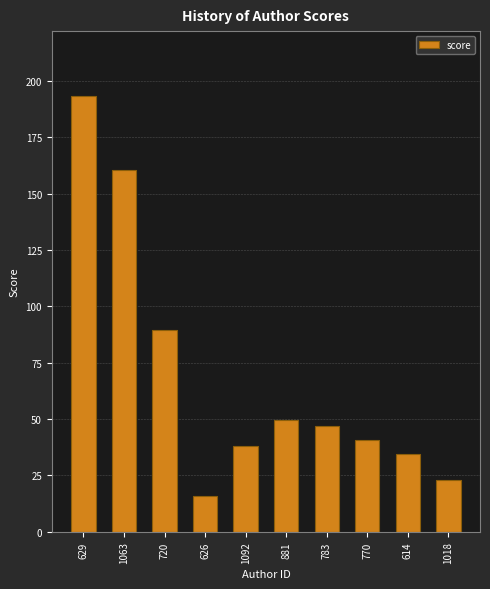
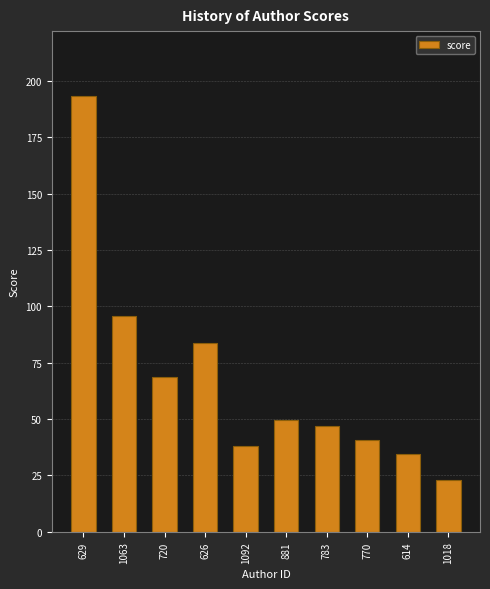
  {
    "629": 193,
-   "1063": 160,
-   "720": 89,
-   "626": 16,
+   "1063": 96,
+   "720": 69,
+   "626": 84,
    "1092": 38,
    "881": 50,
    "783": 47,
    "770": 41,
    "614": 34,
    "1018": 23
  }
